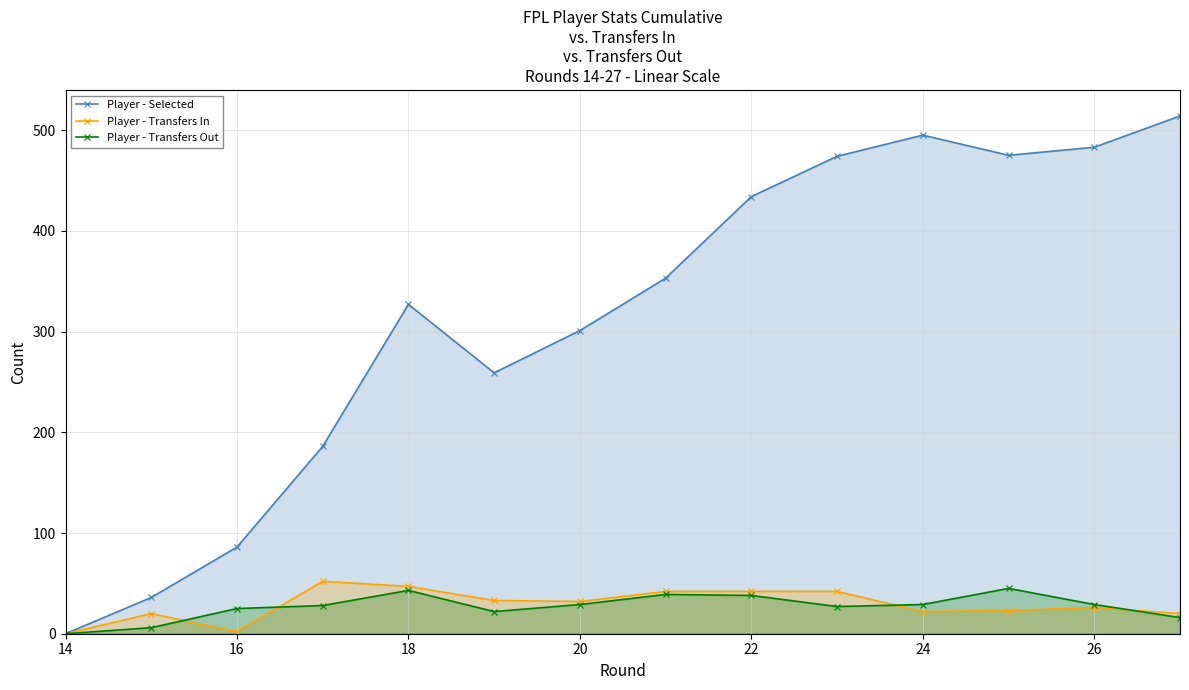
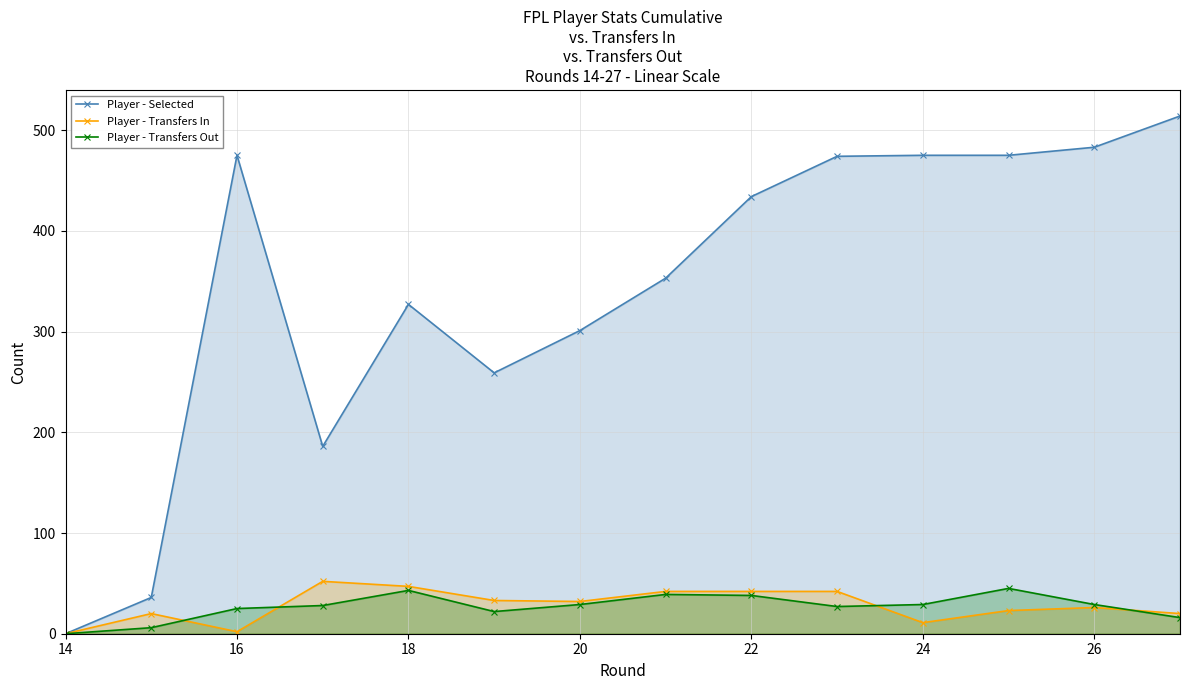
  {
    "Player - Selected": {
-     "16": 86,
+     "16": 475,
      "18": 327,
      "20": 301,
      "22": 434,
-     "24": 495,
+     "24": 475,
      "26": 483
    },
    "Player - Transfers In": {
      "16": 2,
      "18": 47,
      "20": 32,
      "22": 42,
-     "24": 22,
+     "24": 11,
      "26": 26
    },
    "Player - Transfers Out": {
      "16": 25,
      "18": 43,
      "20": 29,
      "22": 38,
      "24": 29,
      "26": 29
    }
  }
